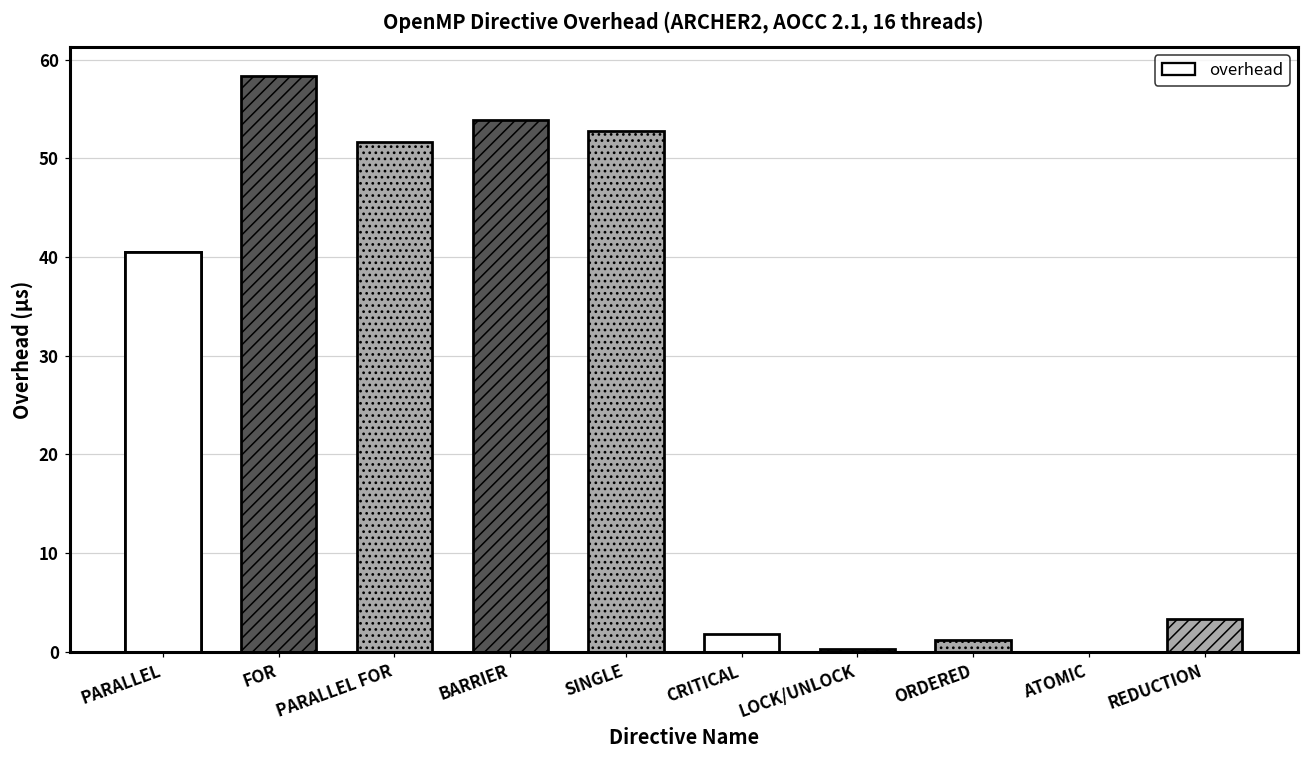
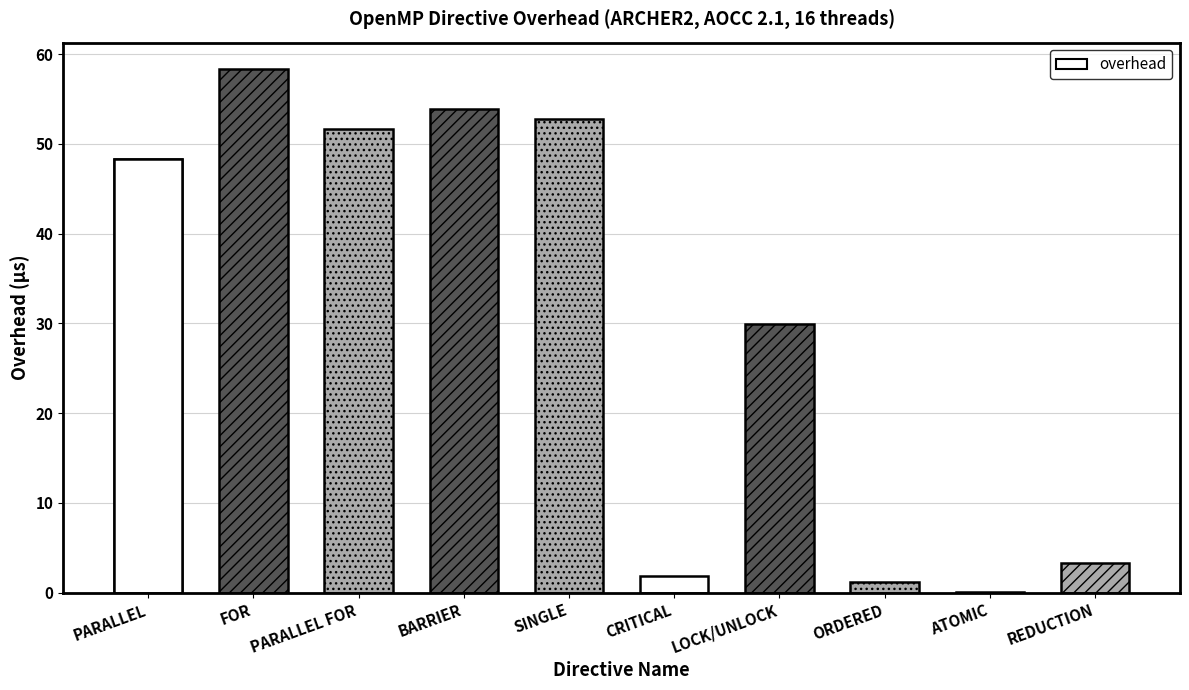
  {
-   "PARALLEL": 41,
+   "PARALLEL": 48,
    "FOR": 58,
    "PARALLEL FOR": 52,
    "BARRIER": 54,
    "SINGLE": 53,
    "CRITICAL": 2,
-   "LOCK/UNLOCK": 0,
+   "LOCK/UNLOCK": 30,
    "ORDERED": 1,
    "REDUCTION": 3
  }
